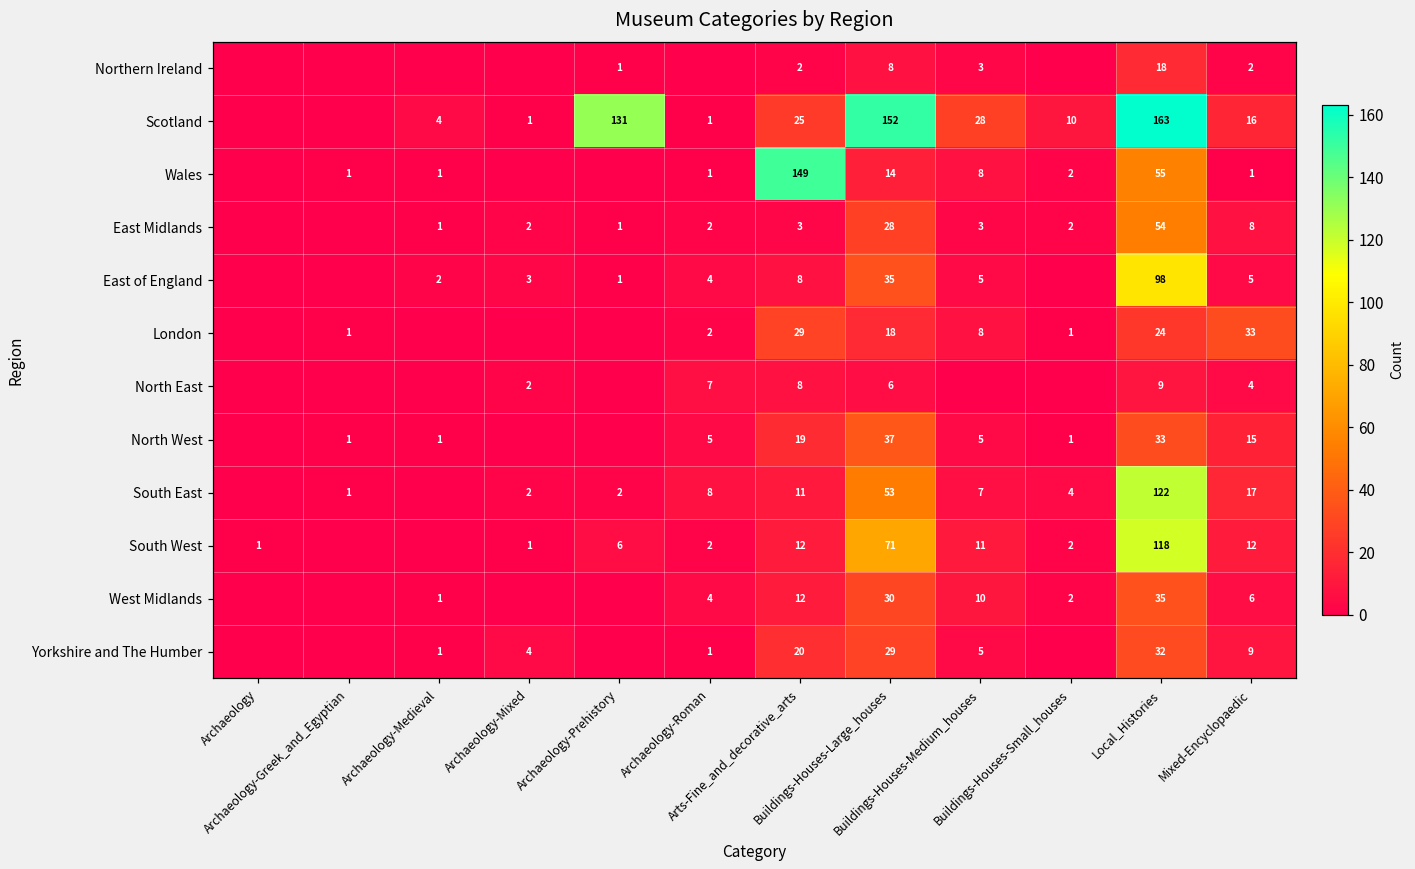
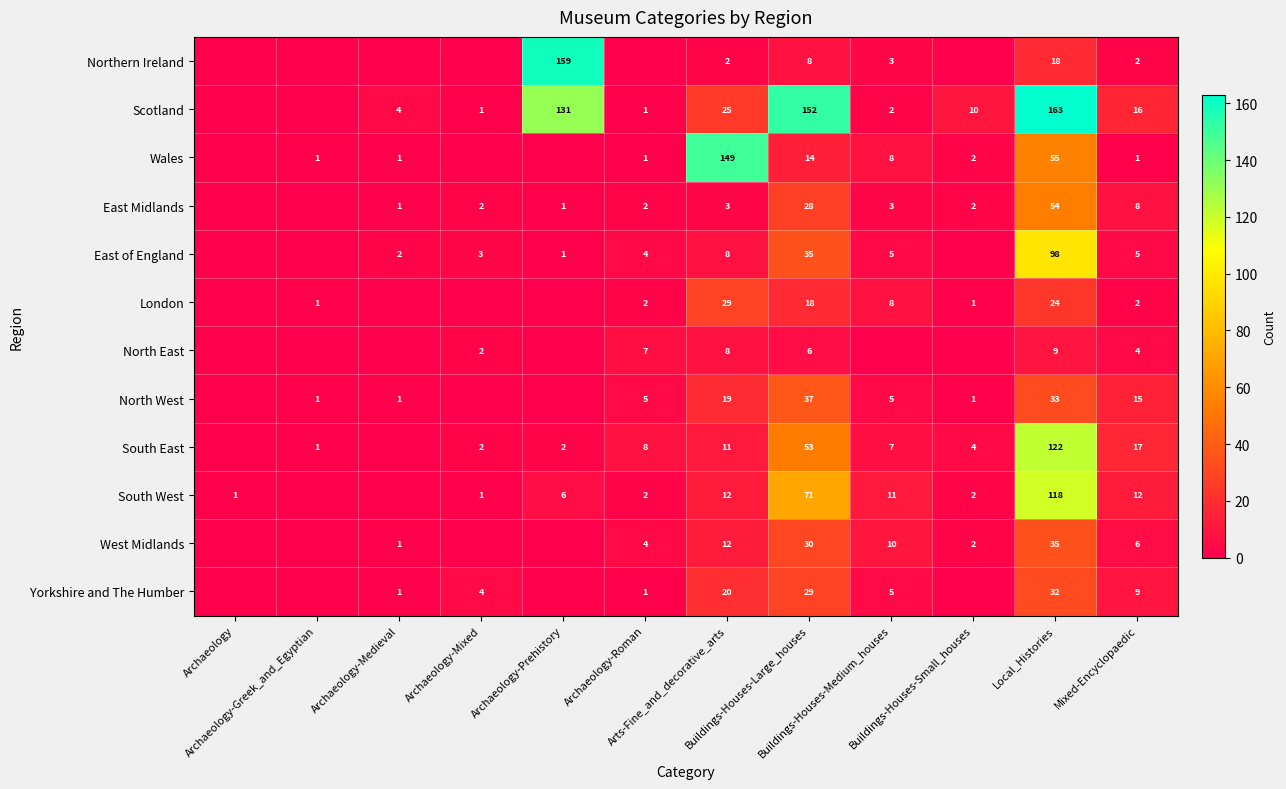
  {
    "Northern Ireland": {
-     "Archaeology-Prehistory": 1,
+     "Archaeology-Prehistory": 159,
      "Arts-Fine_and_decorative_arts": 2,
      "Buildings-Houses-Large_houses": 8,
      "Buildings-Houses-Medium_houses": 3,
      "Local_Histories": 18,
      "Mixed-Encyclopaedic": 2
    },
    "Scotland": {
      "Archaeology-Medieval": 4,
      "Archaeology-Mixed": 1,
      "Archaeology-Prehistory": 131,
      "Archaeology-Roman": 1,
      "Arts-Fine_and_decorative_arts": 25,
      "Buildings-Houses-Large_houses": 152,
-     "Buildings-Houses-Medium_houses": 28,
+     "Buildings-Houses-Medium_houses": 2,
      "Buildings-Houses-Small_houses": 10,
      "Local_Histories": 163,
      "Mixed-Encyclopaedic": 16
    },
    "Wales": {
      "Archaeology-Greek_and_Egyptian": 1,
      "Archaeology-Medieval": 1,
      "Archaeology-Roman": 1,
      "Arts-Fine_and_decorative_arts": 149,
      "Buildings-Houses-Large_houses": 14,
      "Buildings-Houses-Medium_houses": 8,
      "Buildings-Houses-Small_houses": 2,
      "Local_Histories": 55,
      "Mixed-Encyclopaedic": 1
    },
    "East Midlands": {
      "Archaeology-Medieval": 1,
      "Archaeology-Mixed": 2,
      "Archaeology-Prehistory": 1,
      "Archaeology-Roman": 2,
      "Arts-Fine_and_decorative_arts": 3,
      "Buildings-Houses-Large_houses": 28,
      "Buildings-Houses-Medium_houses": 3,
      "Buildings-Houses-Small_houses": 2,
      "Local_Histories": 54,
      "Mixed-Encyclopaedic": 8
    },
    "East of England": {
      "Archaeology-Medieval": 2,
      "Archaeology-Mixed": 3,
      "Archaeology-Prehistory": 1,
      "Archaeology-Roman": 4,
      "Arts-Fine_and_decorative_arts": 8,
      "Buildings-Houses-Large_houses": 35,
      "Buildings-Houses-Medium_houses": 5,
      "Local_Histories": 98,
      "Mixed-Encyclopaedic": 5
    },
    "London": {
      "Archaeology-Greek_and_Egyptian": 1,
      "Archaeology-Roman": 2,
      "Arts-Fine_and_decorative_arts": 29,
      "Buildings-Houses-Large_houses": 18,
      "Buildings-Houses-Medium_houses": 8,
      "Buildings-Houses-Small_houses": 1,
      "Local_Histories": 24,
-     "Mixed-Encyclopaedic": 33
+     "Mixed-Encyclopaedic": 2
    },
    "North East": {
      "Archaeology-Mixed": 2,
      "Archaeology-Roman": 7,
      "Arts-Fine_and_decorative_arts": 8,
      "Buildings-Houses-Large_houses": 6,
      "Local_Histories": 9,
      "Mixed-Encyclopaedic": 4
    },
    "North West": {
      "Archaeology-Greek_and_Egyptian": 1,
      "Archaeology-Medieval": 1,
      "Archaeology-Roman": 5,
      "Arts-Fine_and_decorative_arts": 19,
      "Buildings-Houses-Large_houses": 37,
      "Buildings-Houses-Medium_houses": 5,
      "Buildings-Houses-Small_houses": 1,
      "Local_Histories": 33,
      "Mixed-Encyclopaedic": 15
    },
    "South East": {
      "Archaeology-Greek_and_Egyptian": 1,
      "Archaeology-Mixed": 2,
      "Archaeology-Prehistory": 2,
      "Archaeology-Roman": 8,
      "Arts-Fine_and_decorative_arts": 11,
      "Buildings-Houses-Large_houses": 53,
      "Buildings-Houses-Medium_houses": 7,
      "Buildings-Houses-Small_houses": 4,
      "Local_Histories": 122,
      "Mixed-Encyclopaedic": 17
    },
    "South West": {
      "Archaeology": 1,
      "Archaeology-Mixed": 1,
      "Archaeology-Prehistory": 6,
      "Archaeology-Roman": 2,
      "Arts-Fine_and_decorative_arts": 12,
      "Buildings-Houses-Large_houses": 71,
      "Buildings-Houses-Medium_houses": 11,
      "Buildings-Houses-Small_houses": 2,
      "Local_Histories": 118,
      "Mixed-Encyclopaedic": 12
    },
    "West Midlands": {
      "Archaeology-Medieval": 1,
      "Archaeology-Roman": 4,
      "Arts-Fine_and_decorative_arts": 12,
      "Buildings-Houses-Large_houses": 30,
      "Buildings-Houses-Medium_houses": 10,
      "Buildings-Houses-Small_houses": 2,
      "Local_Histories": 35,
      "Mixed-Encyclopaedic": 6
    },
    "Yorkshire and The Humber": {
      "Archaeology-Medieval": 1,
      "Archaeology-Mixed": 4,
      "Archaeology-Roman": 1,
      "Arts-Fine_and_decorative_arts": 20,
      "Buildings-Houses-Large_houses": 29,
      "Buildings-Houses-Medium_houses": 5,
      "Local_Histories": 32,
      "Mixed-Encyclopaedic": 9
    }
  }
